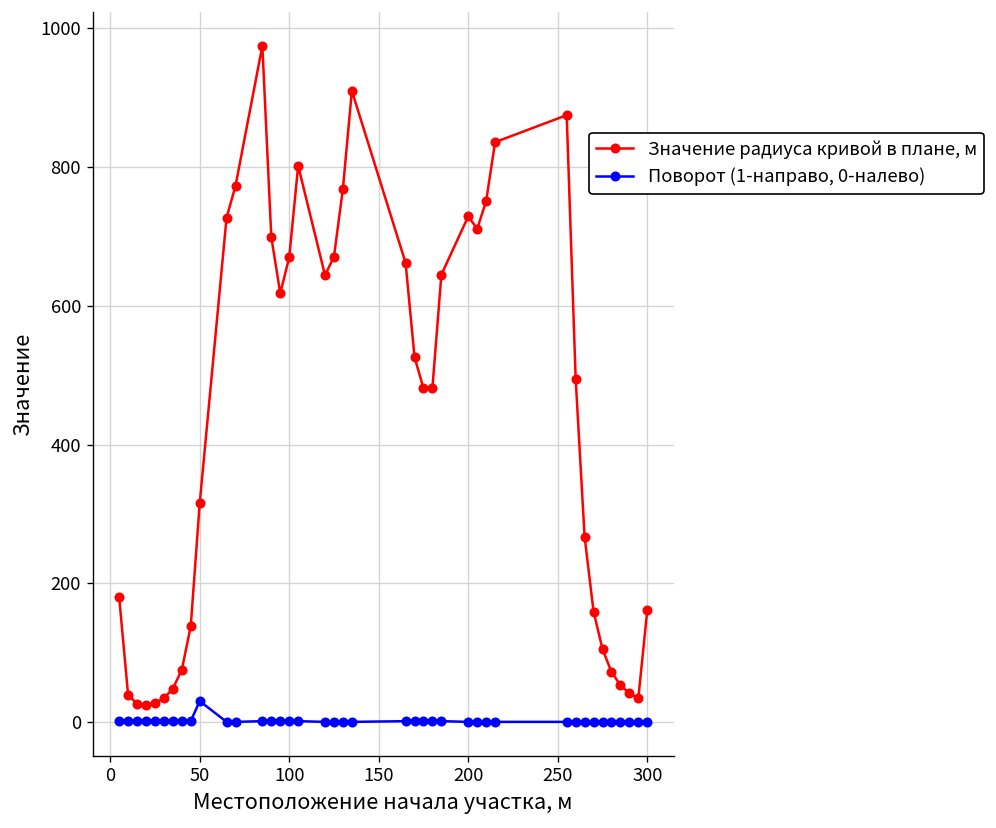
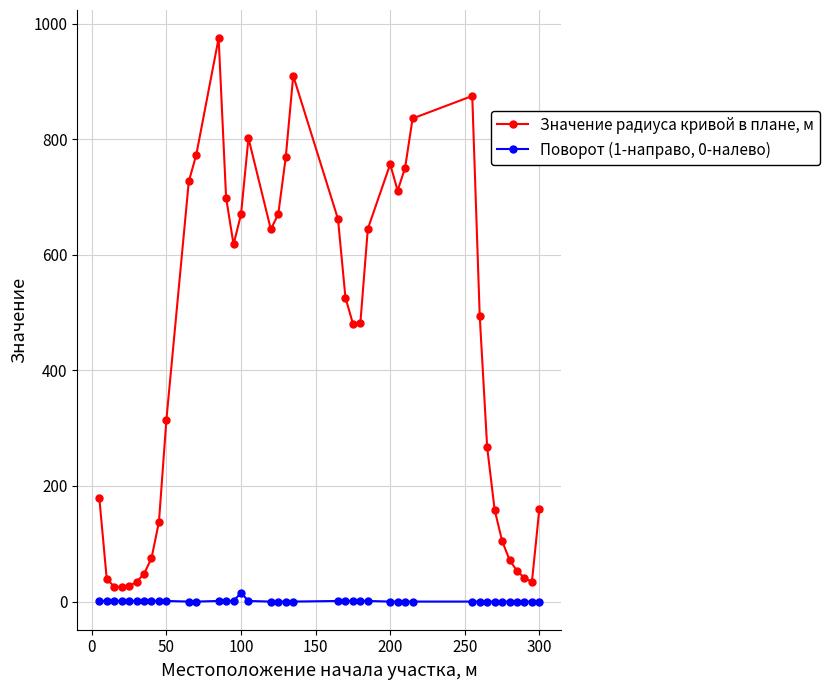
  {
    "Значение радиуса кривой в плане, м": {
      "50": 320,
      "100": 670,
-     "200": 730,
+     "200": 760,
      "300": 160
    },
    "Поворот (1-направо, 0-налево)": {
-     "50": 30,
-     "100": 0,
+     "50": 0,
+     "100": 20,
      "200": 0,
      "300": 0
    }
  }
